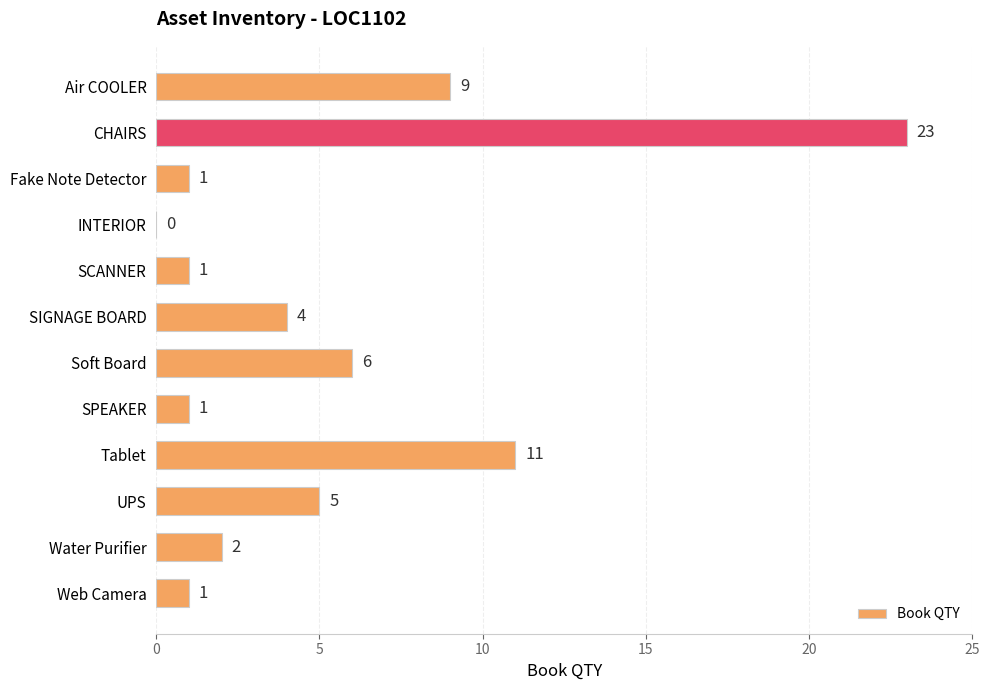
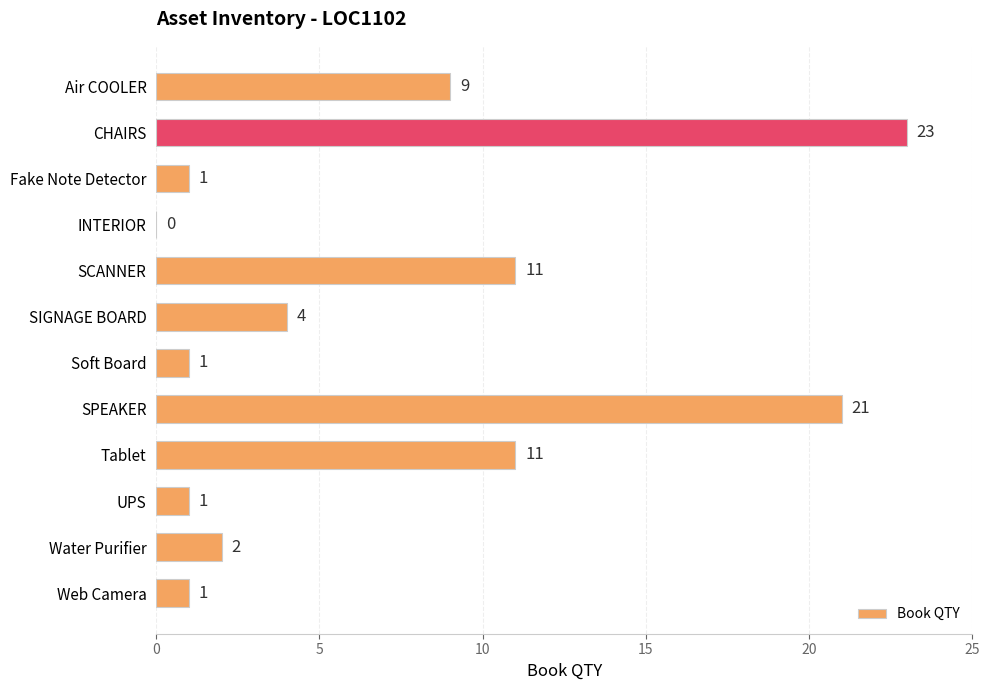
  {
    "Air COOLER": 9,
    "CHAIRS": 23,
    "Fake Note Detector": 1,
    "INTERIOR": 0,
-   "SCANNER": 1,
+   "SCANNER": 11,
    "SIGNAGE BOARD": 4,
-   "Soft Board": 6,
-   "SPEAKER": 1,
+   "Soft Board": 1,
+   "SPEAKER": 21,
    "Tablet": 11,
-   "UPS": 5,
+   "UPS": 1,
    "Water Purifier": 2,
    "Web Camera": 1
  }
